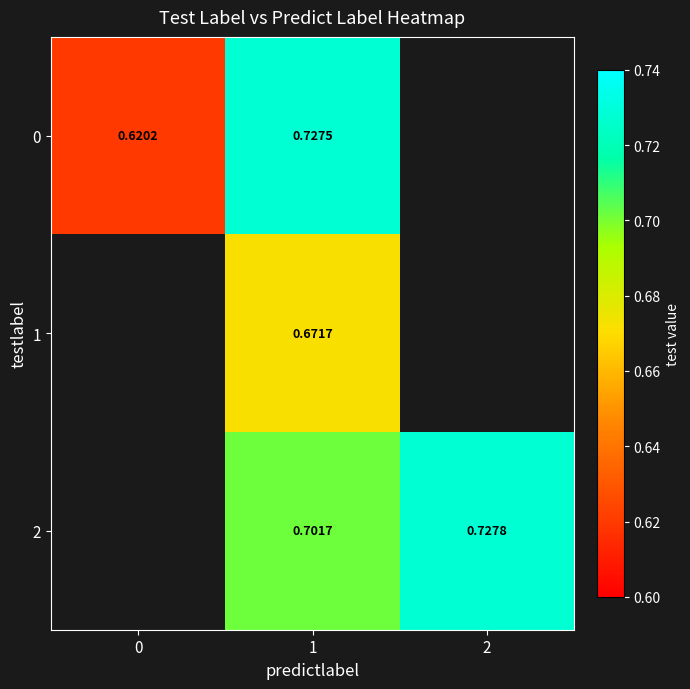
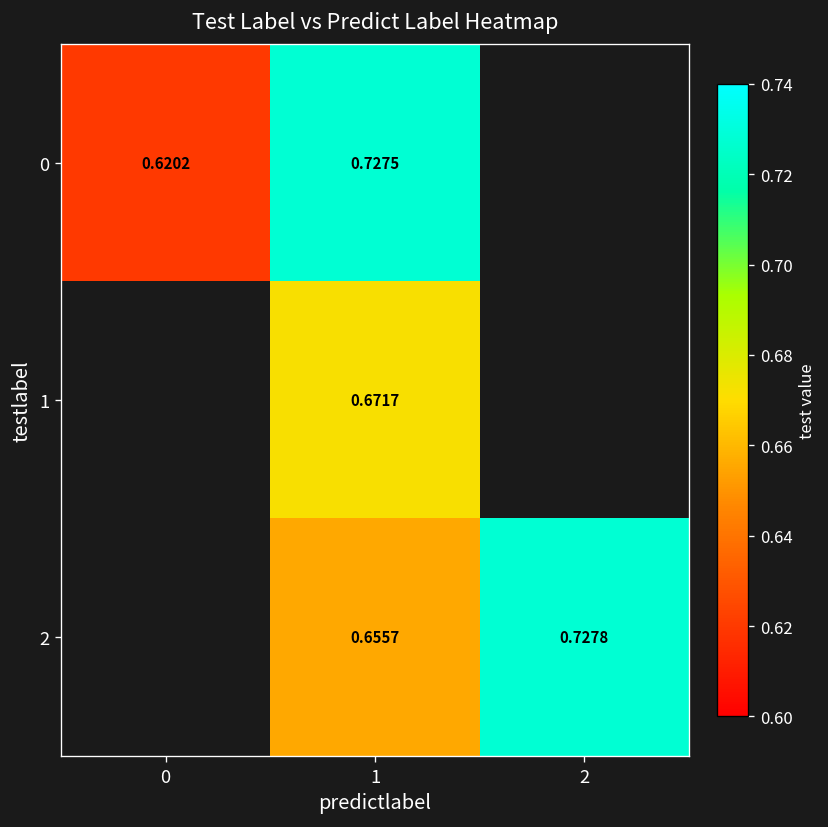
  {
    "0": {
      "0": 0.6202,
      "1": 0.7275
    },
    "1": {
      "1": 0.6717
    },
    "2": {
-     "1": 0.7017,
+     "1": 0.6557,
      "2": 0.7278
    }
  }
